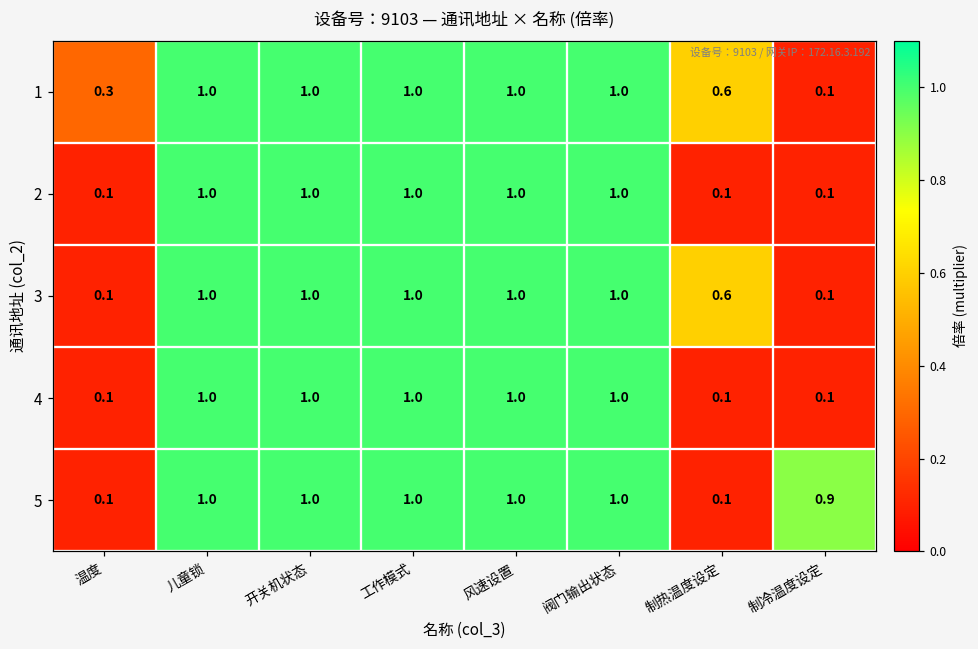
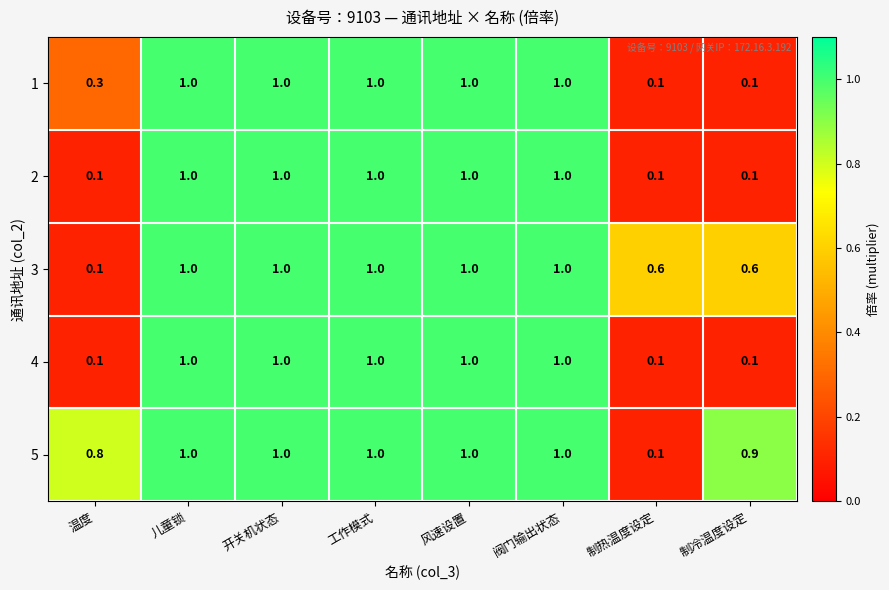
  {
    "1": {
      "温度": 0.3,
      "儿童锁": 1.0,
      "开关机状态": 1.0,
      "工作模式": 1.0,
      "风速设置": 1.0,
      "阀门输出状态": 1.0,
-     "制热温度设定": 0.6
+     "制热温度设定": 0.1
    },
    "2": {
      "温度": 0.1,
      "儿童锁": 1.0,
      "开关机状态": 1.0,
      "工作模式": 1.0,
      "风速设置": 1.0,
      "阀门输出状态": 1.0,
      "制热温度设定": 0.1,
      "制冷温度设定": 0.1
    },
    "3": {
      "温度": 0.1,
      "儿童锁": 1.0,
      "开关机状态": 1.0,
      "工作模式": 1.0,
      "风速设置": 1.0,
      "阀门输出状态": 1.0,
      "制热温度设定": 0.6,
-     "制冷温度设定": 0.1
+     "制冷温度设定": 0.6
    },
    "4": {
      "温度": 0.1,
      "儿童锁": 1.0,
      "开关机状态": 1.0,
      "工作模式": 1.0,
      "风速设置": 1.0,
      "阀门输出状态": 1.0,
      "制热温度设定": 0.1,
      "制冷温度设定": 0.1
    },
    "5": {
-     "温度": 0.1,
+     "温度": 0.8,
      "儿童锁": 1.0,
      "开关机状态": 1.0,
      "工作模式": 1.0,
      "风速设置": 1.0,
      "阀门输出状态": 1.0,
      "制热温度设定": 0.1,
      "制冷温度设定": 0.9
    }
  }
